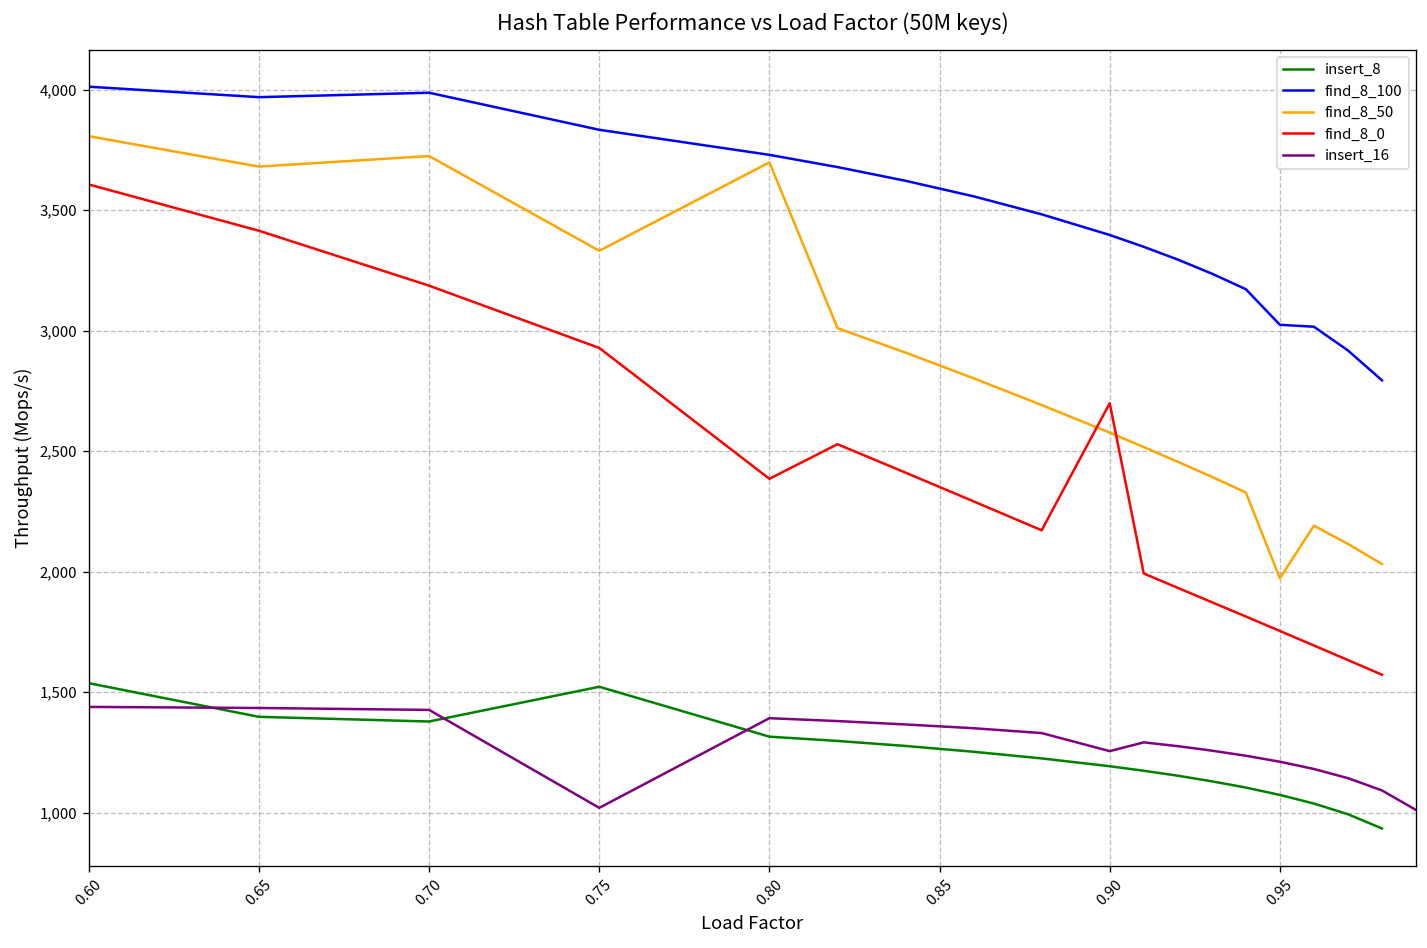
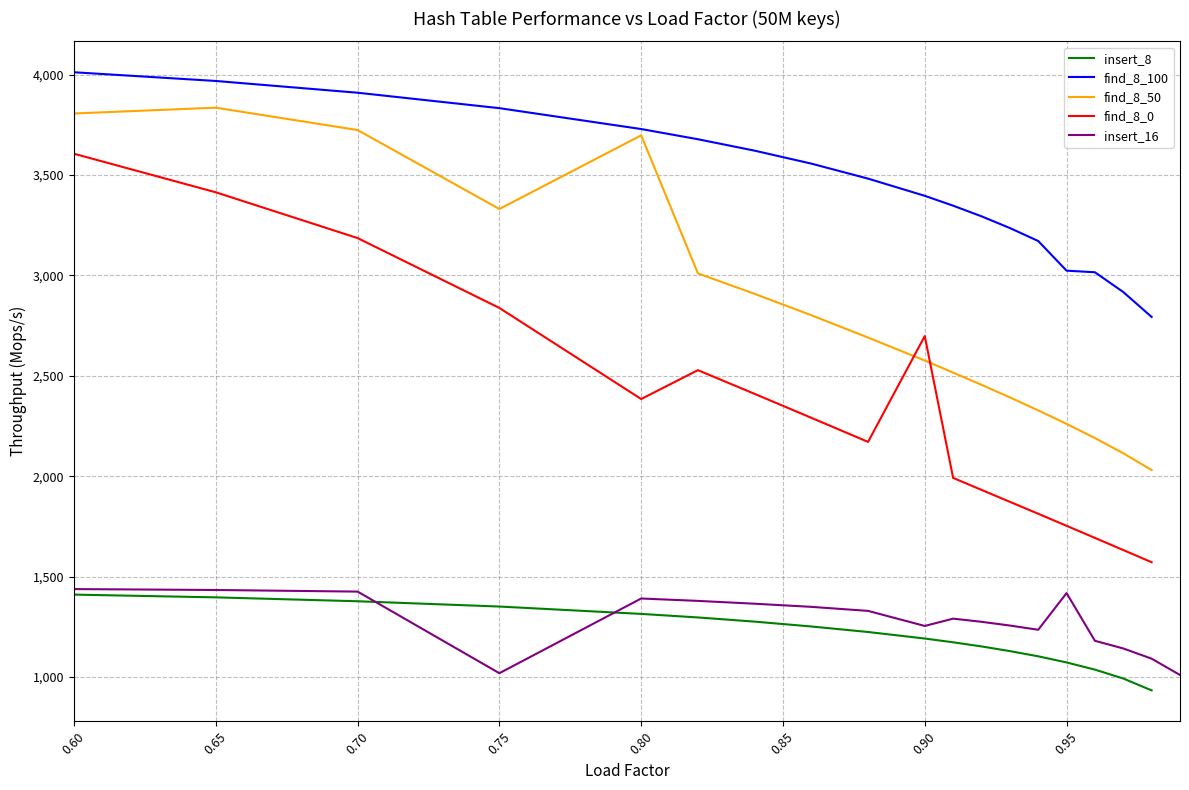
  {
    "insert_8": {
-     "0.60": "1,540",
+     "0.60": "1,410",
      "0.65": "1,400",
      "0.70": "1,380",
-     "0.75": "1,520",
+     "0.75": "1,350",
      "0.80": "1,310",
      "0.90": "1,190",
      "0.95": "1,070"
    },
    "find_8_100": {
      "0.60": "4,010",
      "0.65": "3,970",
-     "0.70": "3,990",
+     "0.70": "3,910",
      "0.75": "3,830",
      "0.80": "3,730",
      "0.90": "3,400",
      "0.95": "3,020"
    },
    "find_8_50": {
      "0.60": "3,810",
-     "0.65": "3,680",
+     "0.65": "3,840",
      "0.70": "3,720",
      "0.75": "3,330",
      "0.80": "3,700",
      "0.90": "2,580",
-     "0.95": "1,970"
+     "0.95": "2,260"
    },
    "find_8_0": {
      "0.60": "3,610",
      "0.65": "3,410",
      "0.70": "3,190",
-     "0.75": "2,930",
+     "0.75": "2,840",
      "0.80": "2,380",
      "0.90": "2,700",
      "0.95": "1,750"
    },
    "insert_16": {
      "0.60": "1,440",
      "0.65": "1,430",
      "0.70": "1,430",
      "0.75": "1,020",
      "0.80": "1,390",
      "0.90": "1,250",
-     "0.95": "1,210"
+     "0.95": "1,420"
    }
  }
